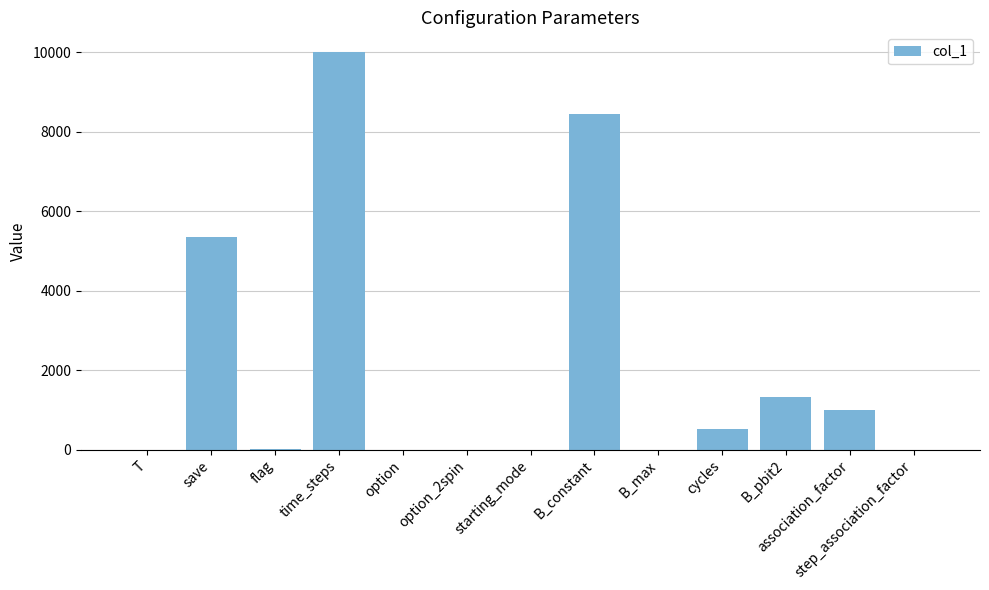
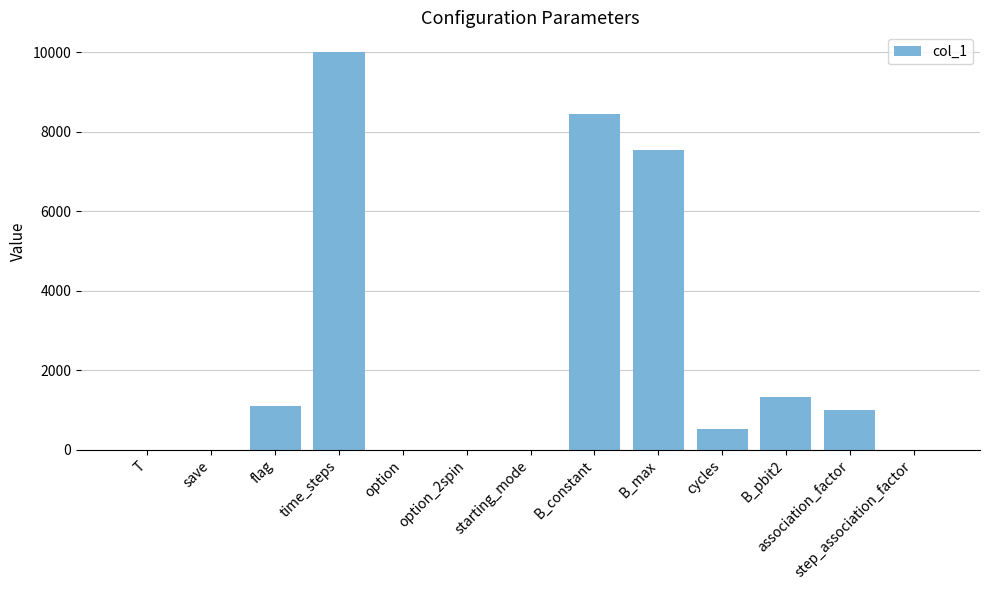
  {
-   "save": 5400,
-   "flag": 0,
+   "save": 0,
+   "flag": 1100,
    "time_steps": 10000,
    "option": 0,
    "starting_mode": 0,
    "B_constant": 8400,
-   "B_max": 0,
+   "B_max": 7500,
    "cycles": 500,
    "B_pbit2": 1300,
    "association_factor": 1000
  }
